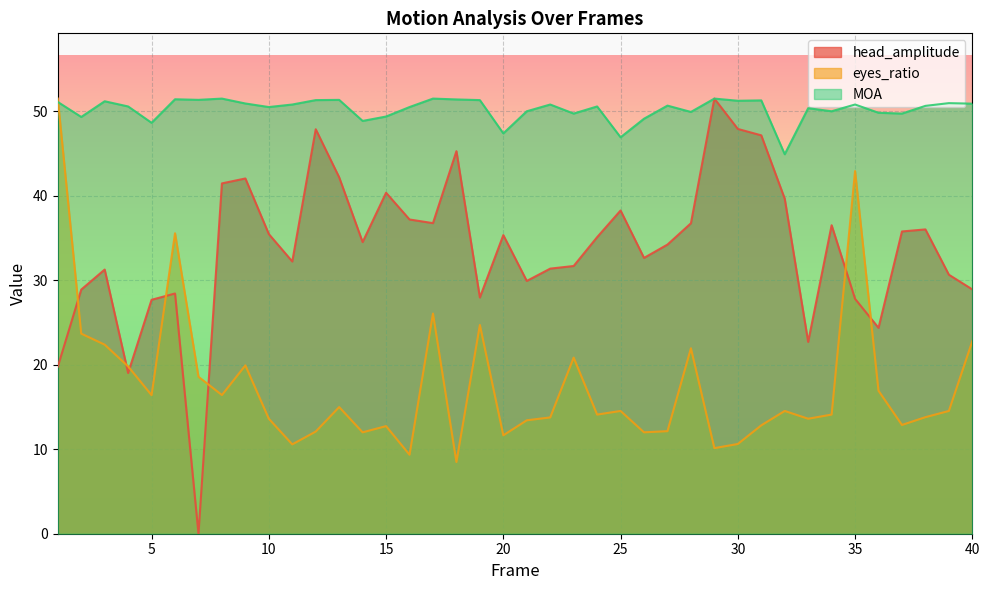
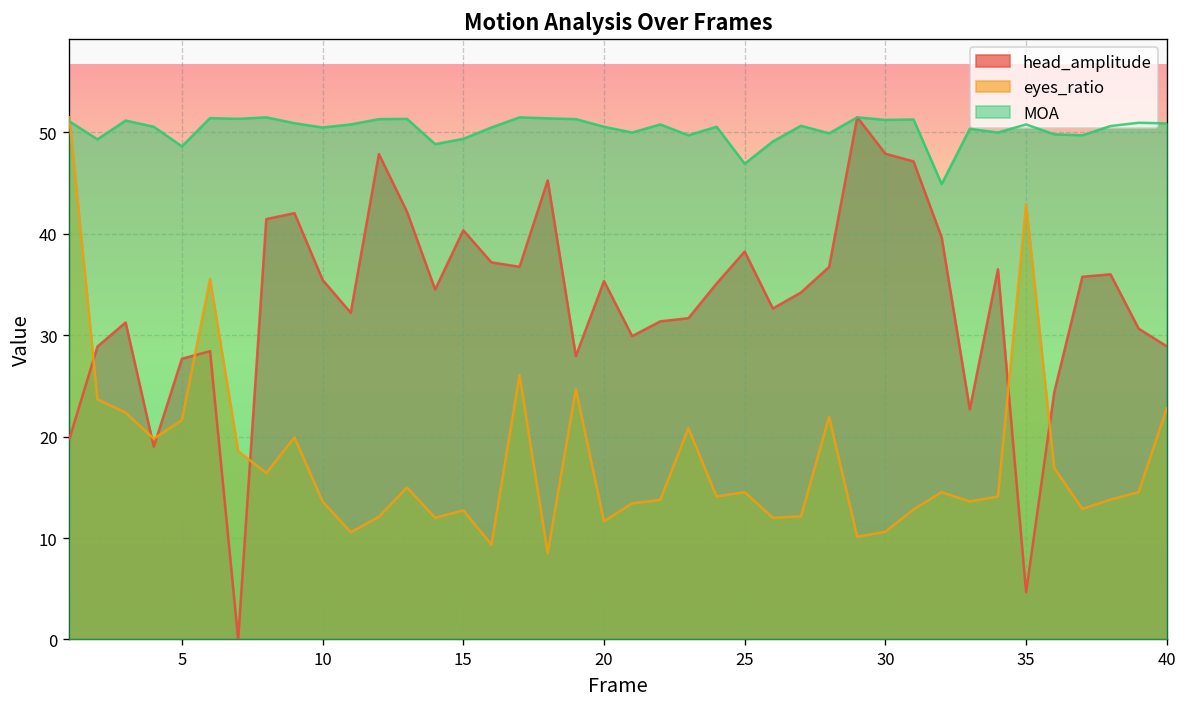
  {
    "head_amplitude": {
      "5": 28,
      "10": 35,
      "15": 40,
      "20": 35,
      "25": 38,
      "30": 48,
-     "35": 28,
+     "35": 5,
      "40": 29
    },
    "eyes_ratio": {
-     "5": 16,
+     "5": 22,
      "10": 14,
      "15": 13,
      "20": 12,
      "25": 15,
      "30": 11,
      "35": 43,
      "40": 23
    },
    "MOA": {
      "5": 49,
      "10": 50,
      "15": 49,
-     "20": 47,
+     "20": 51,
      "25": 47,
      "30": 51,
      "40": 51
    }
  }
